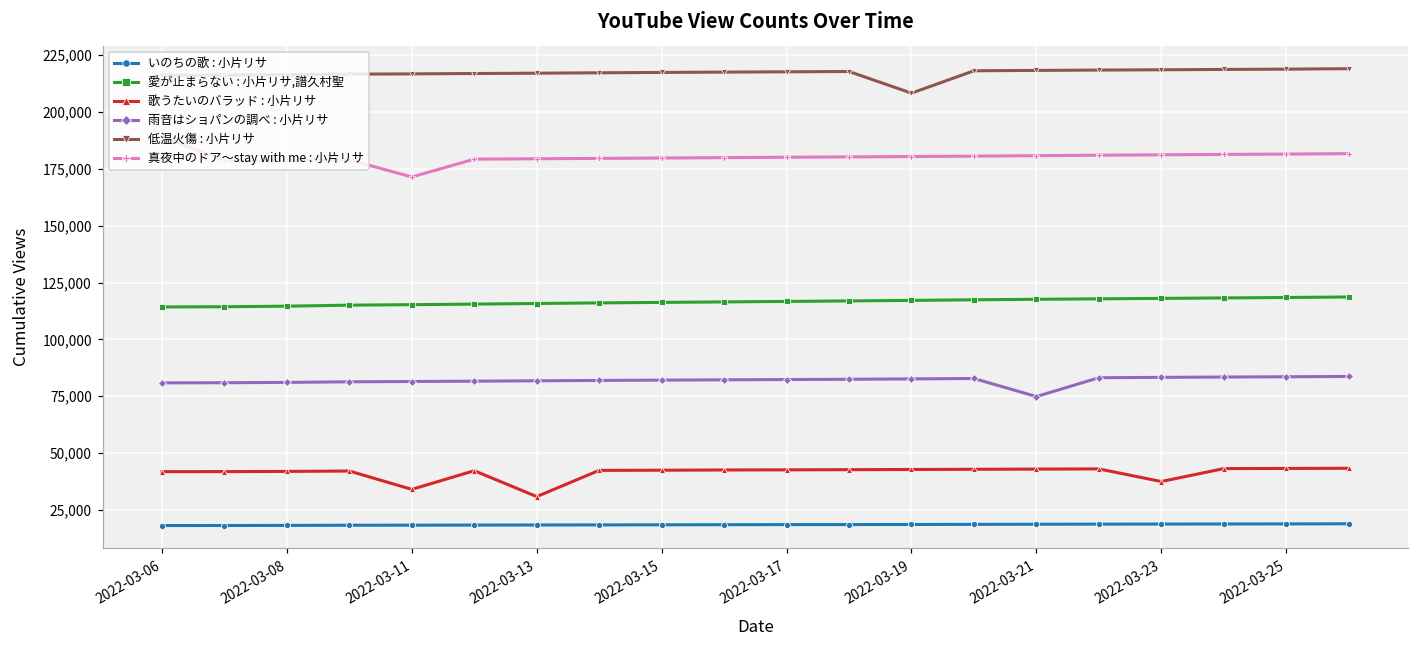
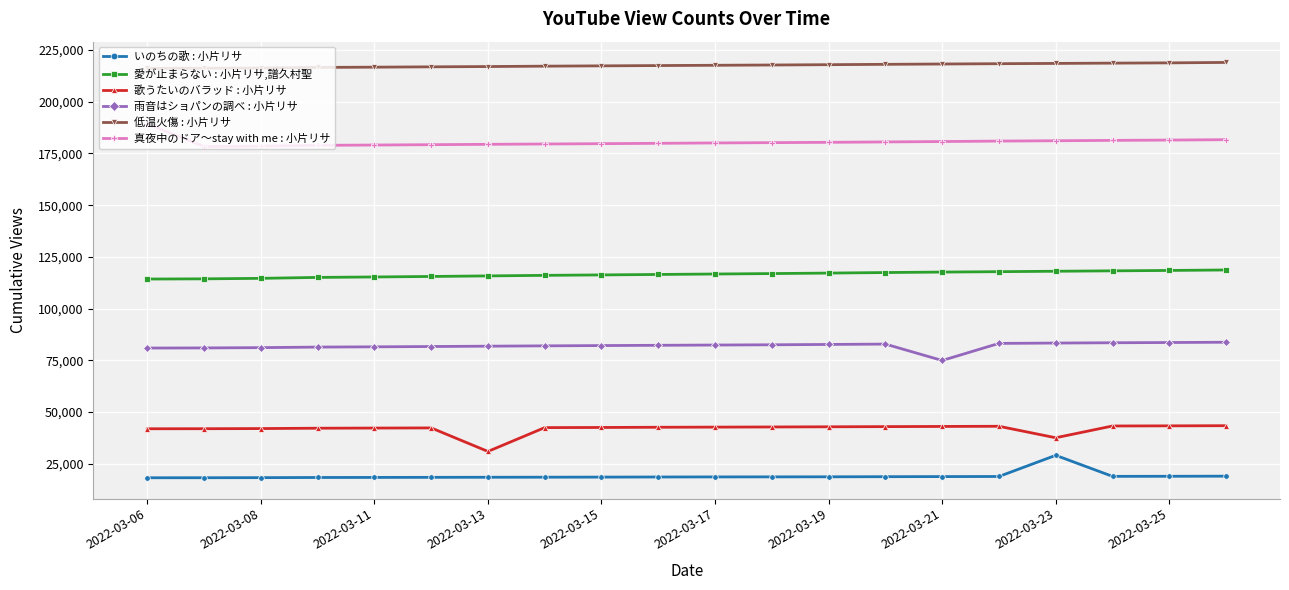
  {
    "いのちの歌 : 小片リサ": {
      "2022-03-06": "18,000",
      "2022-03-08": "18,000",
      "2022-03-11": "18,000",
      "2022-03-13": "18,000",
      "2022-03-15": "18,000",
      "2022-03-17": "19,000",
      "2022-03-19": "19,000",
      "2022-03-21": "19,000",
-     "2022-03-23": "19,000",
+     "2022-03-23": "29,000",
      "2022-03-25": "19,000"
    },
    "愛が止まらない : 小片リサ,譜久村聖": {
      "2022-03-06": "114,000",
      "2022-03-08": "115,000",
      "2022-03-11": "115,000",
      "2022-03-13": "116,000",
      "2022-03-15": "116,000",
      "2022-03-17": "117,000",
      "2022-03-19": "117,000",
      "2022-03-21": "118,000",
      "2022-03-23": "118,000",
      "2022-03-25": "118,000"
    },
    "歌うたいのバラッド : 小片リサ": {
      "2022-03-06": "42,000",
      "2022-03-08": "42,000",
-     "2022-03-11": "34,000",
+     "2022-03-11": "42,000",
      "2022-03-13": "31,000",
      "2022-03-15": "42,000",
      "2022-03-17": "43,000",
      "2022-03-19": "43,000",
      "2022-03-21": "43,000",
      "2022-03-23": "37,000",
      "2022-03-25": "43,000"
    },
    "雨音はショパンの調べ : 小片リサ": {
      "2022-03-06": "81,000",
      "2022-03-08": "81,000",
      "2022-03-11": "81,000",
      "2022-03-13": "82,000",
      "2022-03-15": "82,000",
      "2022-03-17": "82,000",
      "2022-03-19": "83,000",
      "2022-03-21": "75,000",
      "2022-03-23": "83,000",
      "2022-03-25": "84,000"
    },
    "低温火傷 : 小片リサ": {
      "2022-03-11": "217,000",
      "2022-03-13": "217,000",
      "2022-03-15": "217,000",
      "2022-03-17": "218,000",
-     "2022-03-19": "208,000",
+     "2022-03-19": "218,000",
      "2022-03-21": "218,000",
      "2022-03-23": "219,000",
      "2022-03-25": "219,000"
    },
    "真夜中のドア〜stay with me : 小片リサ": {
-     "2022-03-11": "171,000",
+     "2022-03-11": "179,000",
      "2022-03-13": "179,000",
      "2022-03-15": "180,000",
      "2022-03-17": "180,000",
      "2022-03-19": "180,000",
      "2022-03-21": "181,000",
      "2022-03-23": "181,000",
      "2022-03-25": "181,000"
    }
  }
